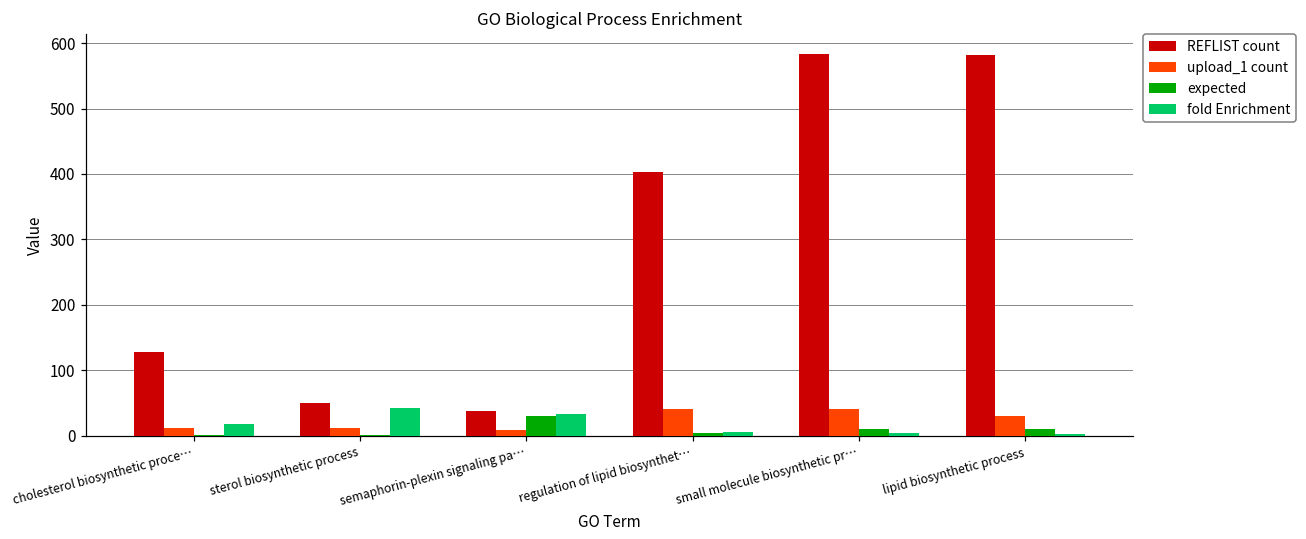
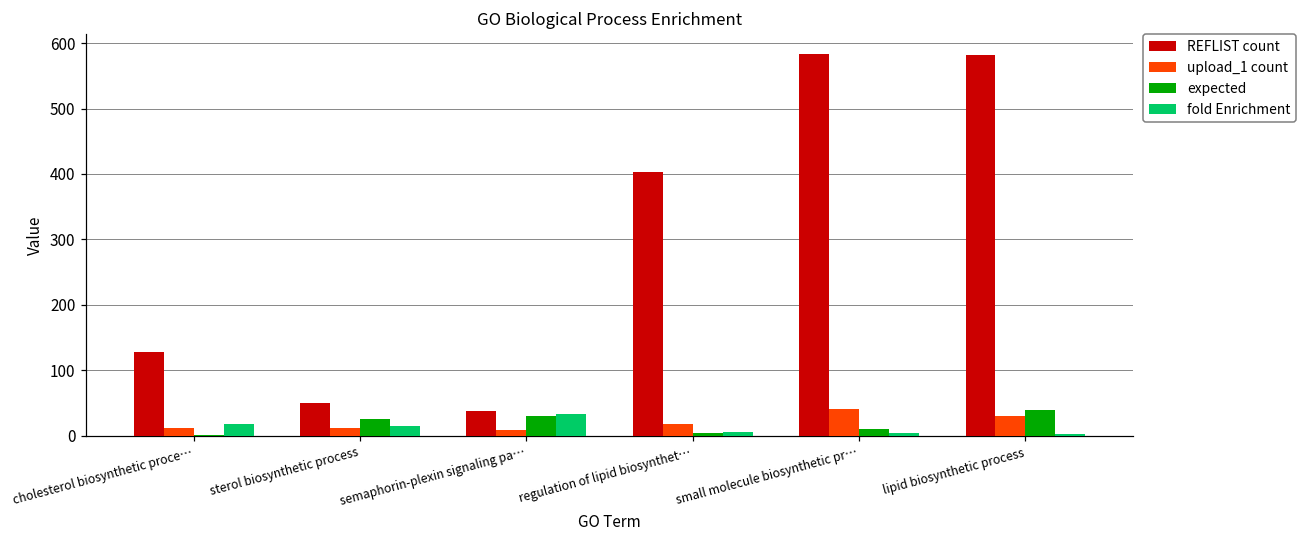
  {
    "REFLIST count": {
      "cholesterol biosynthetic proce…": 130,
      "sterol biosynthetic process": 50,
      "semaphorin-plexin signaling pa…": 40,
      "regulation of lipid biosynthet…": 400,
      "small molecule biosynthetic pr…": 580,
      "lipid biosynthetic process": 580
    },
    "upload_1 count": {
      "cholesterol biosynthetic proce…": 10,
      "sterol biosynthetic process": 10,
      "semaphorin-plexin signaling pa…": 10,
-     "regulation of lipid biosynthet…": 40,
+     "regulation of lipid biosynthet…": 20,
      "small molecule biosynthetic pr…": 40,
      "lipid biosynthetic process": 30
    },
    "expected": {
-     "sterol biosynthetic process": 0,
+     "sterol biosynthetic process": 20,
      "semaphorin-plexin signaling pa…": 30,
      "small molecule biosynthetic pr…": 10,
-     "lipid biosynthetic process": 10
+     "lipid biosynthetic process": 40
    },
    "fold Enrichment": {
      "cholesterol biosynthetic proce…": 20,
-     "sterol biosynthetic process": 40,
+     "sterol biosynthetic process": 10,
      "semaphorin-plexin signaling pa…": 30,
      "regulation of lipid biosynthet…": 10
    }
  }
